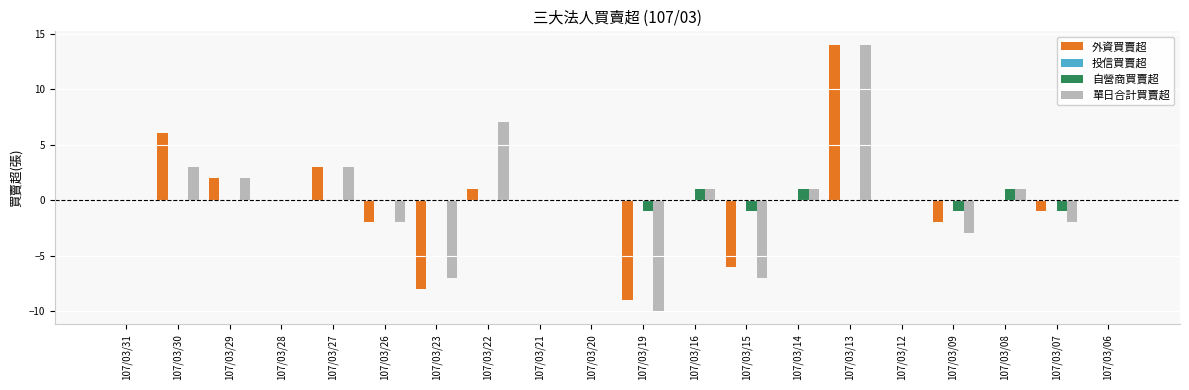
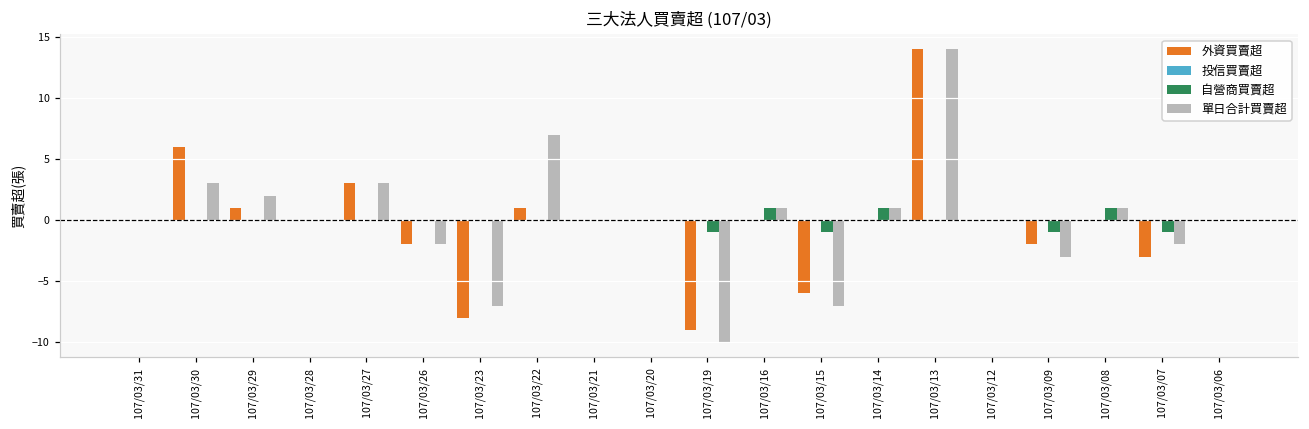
  {
    "外資買賣超": {
      "107/03/31": 0,
      "107/03/30": 6,
-     "107/03/29": 2,
+     "107/03/29": 1,
      "107/03/28": 0,
      "107/03/27": 3,
      "107/03/26": -2,
      "107/03/23": -8,
      "107/03/22": 1,
      "107/03/21": 0,
      "107/03/20": 0,
      "107/03/19": -9,
      "107/03/16": 0,
      "107/03/15": -6,
      "107/03/14": 0,
      "107/03/13": 14,
      "107/03/12": 0,
      "107/03/09": -2,
      "107/03/08": 0,
-     "107/03/07": -1,
+     "107/03/07": -3,
      "107/03/06": 0
    },
    "投信買賣超": {
      "107/03/31": 0,
      "107/03/30": 0,
      "107/03/29": 0,
      "107/03/28": 0,
      "107/03/27": 0,
      "107/03/26": 0,
      "107/03/23": 0,
      "107/03/22": 0,
      "107/03/21": 0,
      "107/03/20": 0,
      "107/03/19": 0,
      "107/03/16": 0,
      "107/03/15": 0,
      "107/03/14": 0,
      "107/03/13": 0,
      "107/03/12": 0,
      "107/03/09": 0,
      "107/03/08": 0,
      "107/03/07": 0,
      "107/03/06": 0
    },
    "自營商買賣超": {
      "107/03/31": 0,
      "107/03/30": 0,
      "107/03/29": 0,
      "107/03/28": 0,
      "107/03/27": 0,
      "107/03/26": 0,
      "107/03/23": 0,
      "107/03/22": 0,
      "107/03/21": 0,
      "107/03/20": 0,
      "107/03/19": -1,
      "107/03/16": 1,
      "107/03/15": -1,
      "107/03/14": 1,
      "107/03/13": 0,
      "107/03/12": 0,
      "107/03/09": -1,
      "107/03/08": 1,
      "107/03/07": -1,
      "107/03/06": 0
    },
    "單日合計買賣超": {
      "107/03/31": 0,
      "107/03/30": 3,
      "107/03/29": 2,
      "107/03/28": 0,
      "107/03/27": 3,
      "107/03/26": -2,
      "107/03/23": -7,
      "107/03/22": 7,
      "107/03/21": 0,
      "107/03/20": 0,
      "107/03/19": -10,
      "107/03/16": 1,
      "107/03/15": -7,
      "107/03/14": 1,
      "107/03/13": 14,
      "107/03/12": 0,
      "107/03/09": -3,
      "107/03/08": 1,
      "107/03/07": -2,
      "107/03/06": 0
    }
  }
